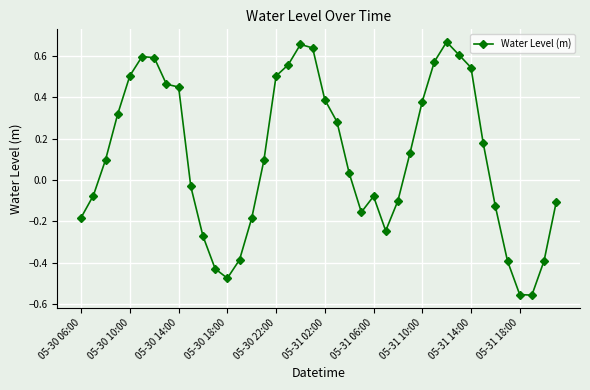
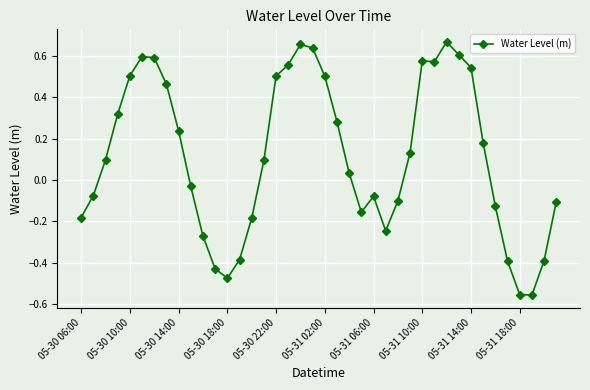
  {
    "05-30 06:00": -0.18,
    "05-30 10:00": 0.50,
-   "05-30 14:00": 0.45,
+   "05-30 14:00": 0.24,
    "05-30 18:00": -0.47,
    "05-30 22:00": 0.50,
-   "05-31 02:00": 0.39,
+   "05-31 02:00": 0.50,
    "05-31 06:00": -0.08,
-   "05-31 10:00": 0.38,
+   "05-31 10:00": 0.57,
    "05-31 14:00": 0.54,
    "05-31 18:00": -0.55
  }
